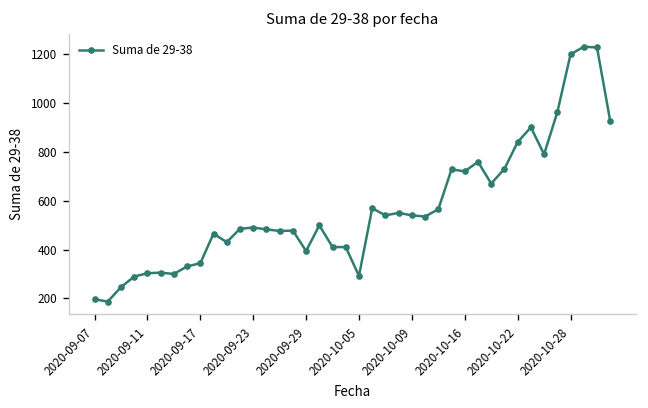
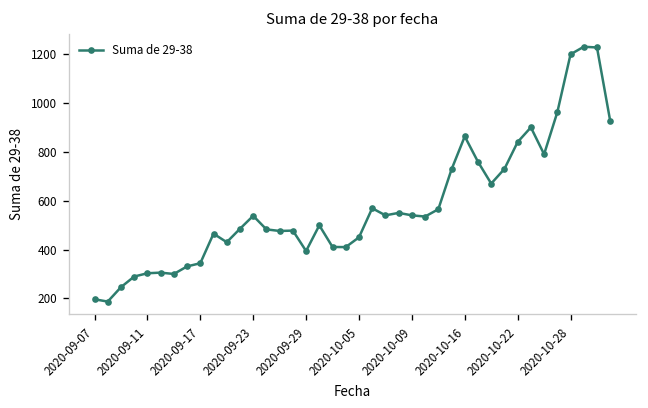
  {
    "2020-09-07": 200,
    "2020-09-11": 300,
    "2020-09-17": 340,
-   "2020-09-23": 490,
+   "2020-09-23": 540,
    "2020-09-29": 390,
-   "2020-10-05": 290,
+   "2020-10-05": 450,
    "2020-10-09": 540,
-   "2020-10-16": 720,
+   "2020-10-16": 860,
    "2020-10-22": 840,
    "2020-10-28": 1200
  }
